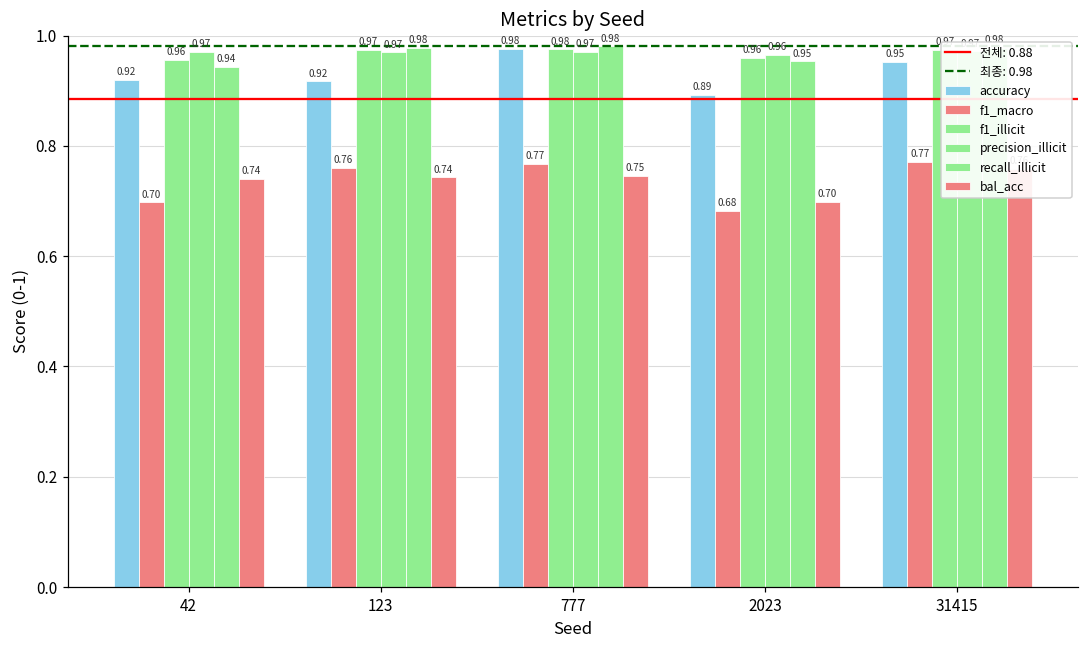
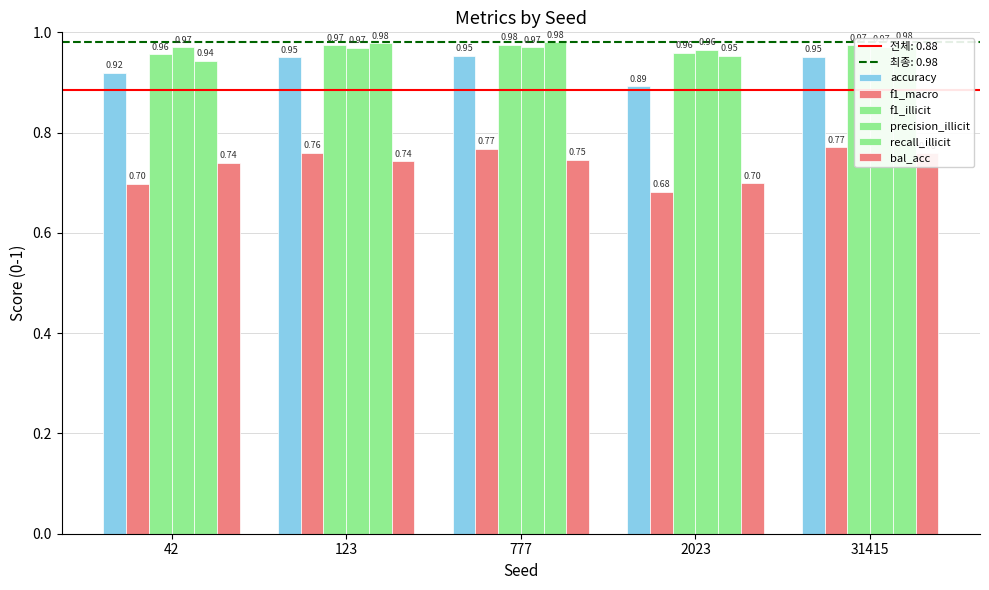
  {
    "accuracy": {
      "42": 0.92,
-     "123": 0.92,
-     "777": 0.98,
+     "123": 0.95,
+     "777": 0.95,
      "2023": 0.89,
      "31415": 0.95
    }
  }
